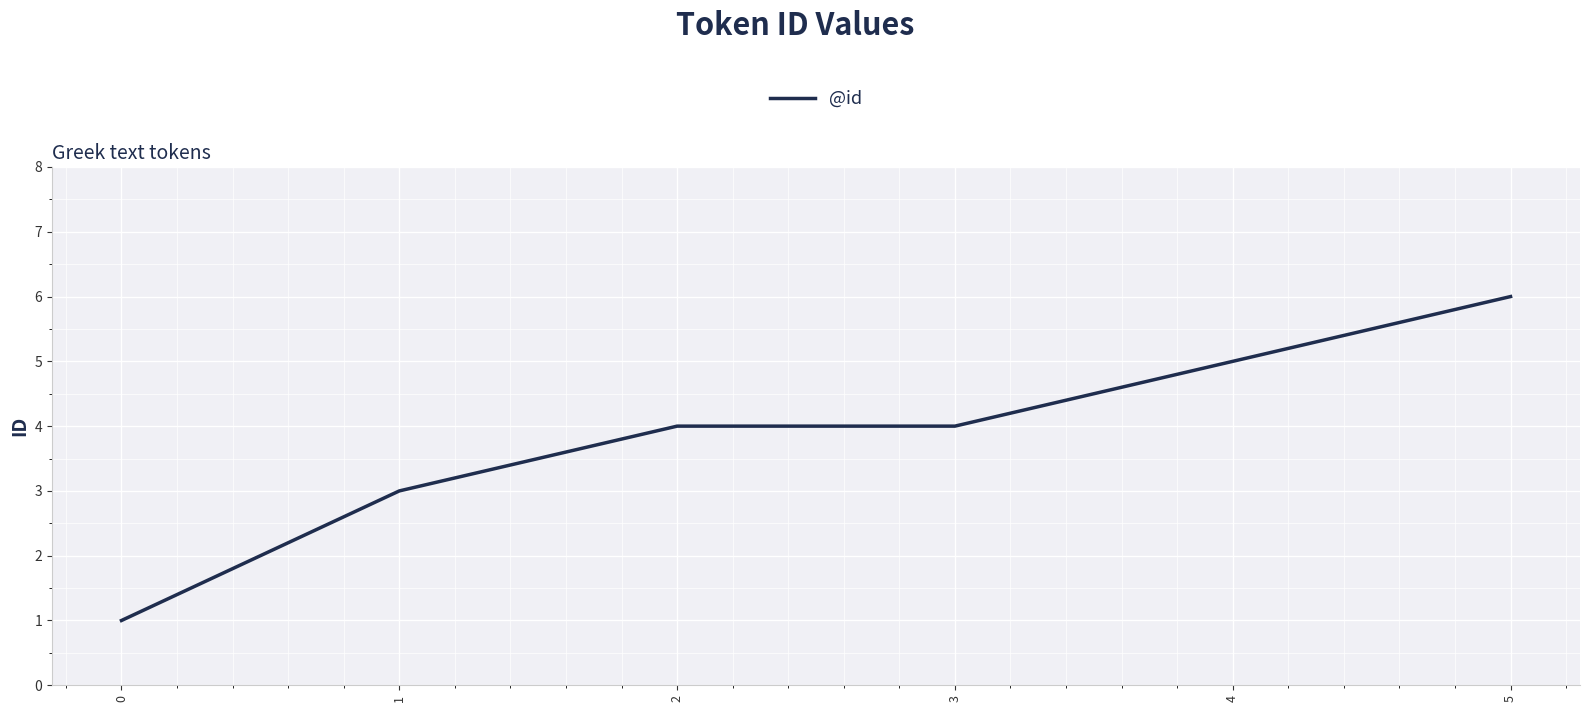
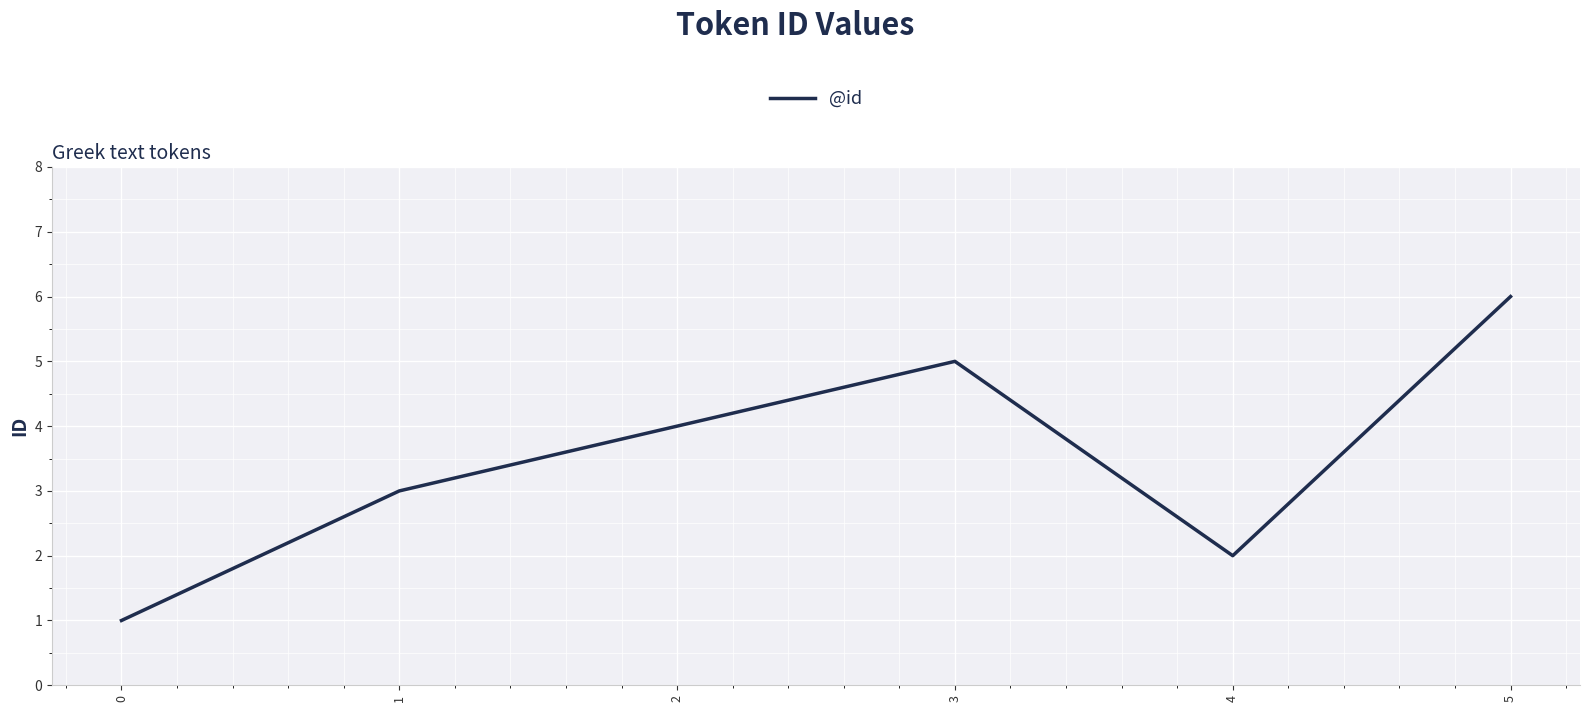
  {
    "0": 1,
    "1": 3,
    "2": 4,
-   "3": 4,
-   "4": 5,
+   "3": 5,
+   "4": 2,
    "5": 6
  }
